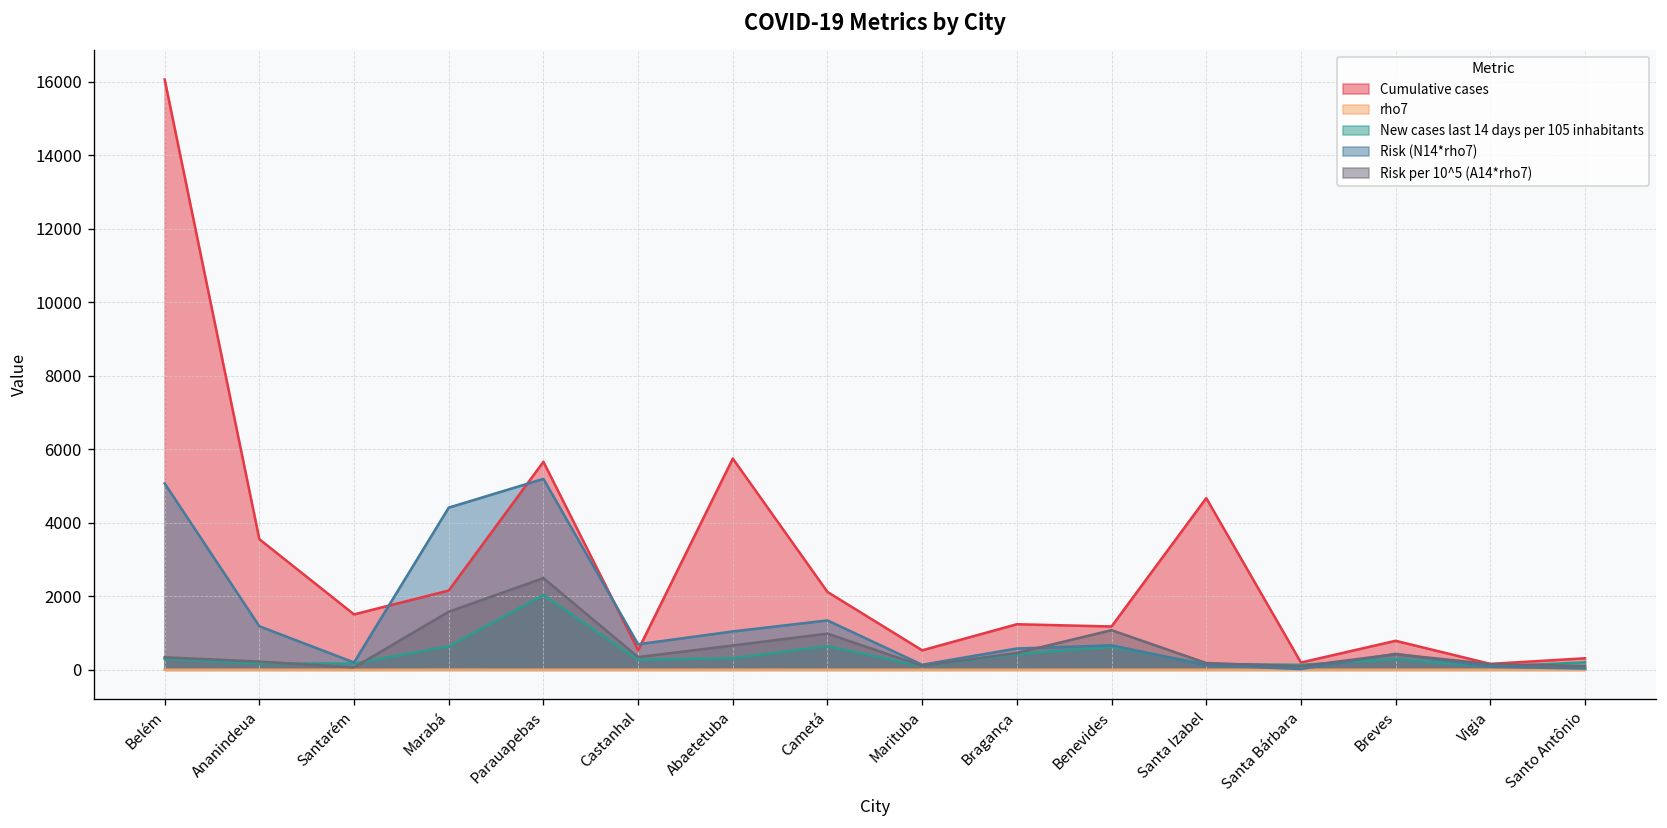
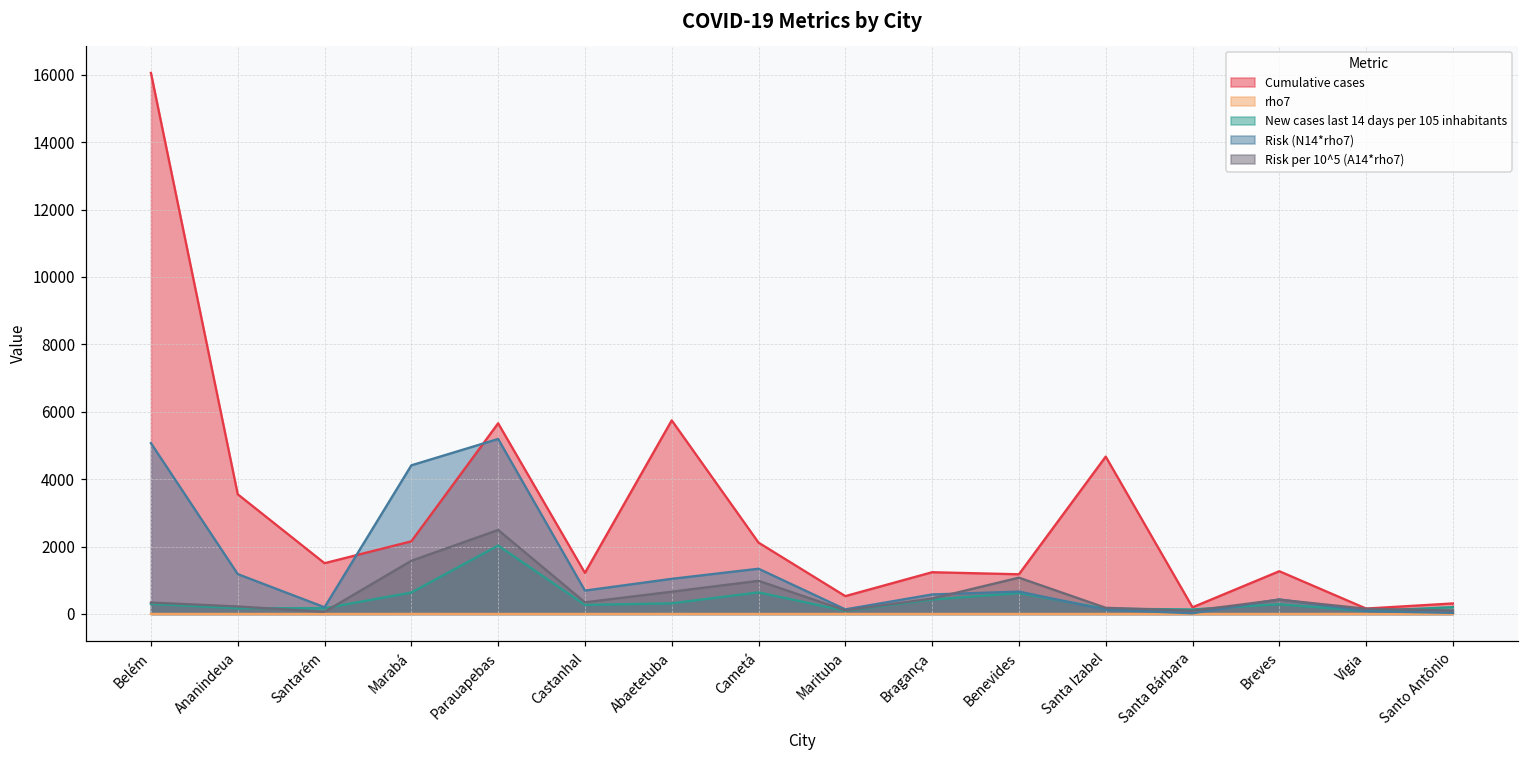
  {
    "Cumulative cases": {
      "Belém": 16100,
      "Ananindeua": 3600,
      "Santarém": 1500,
      "Marabá": 2200,
      "Parauapebas": 5700,
-     "Castanhal": 500,
+     "Castanhal": 1200,
      "Abaetetuba": 5700,
      "Cametá": 2100,
      "Marituba": 500,
      "Bragança": 1200,
      "Benevides": 1200,
      "Santa Izabel": 4700,
-     "Breves": 800,
+     "Breves": 1300,
      "Santo Antônio": 300
    },
    "rho7": {
      "Belém": 0,
      "Ananindeua": 0,
      "Marabá": 0,
      "Parauapebas": 0,
      "Castanhal": 0,
      "Abaetetuba": 0,
      "Cametá": 0,
      "Marituba": 0,
      "Bragança": 0,
      "Benevides": 0,
      "Santa Izabel": 0,
      "Breves": 0
    }
  }
